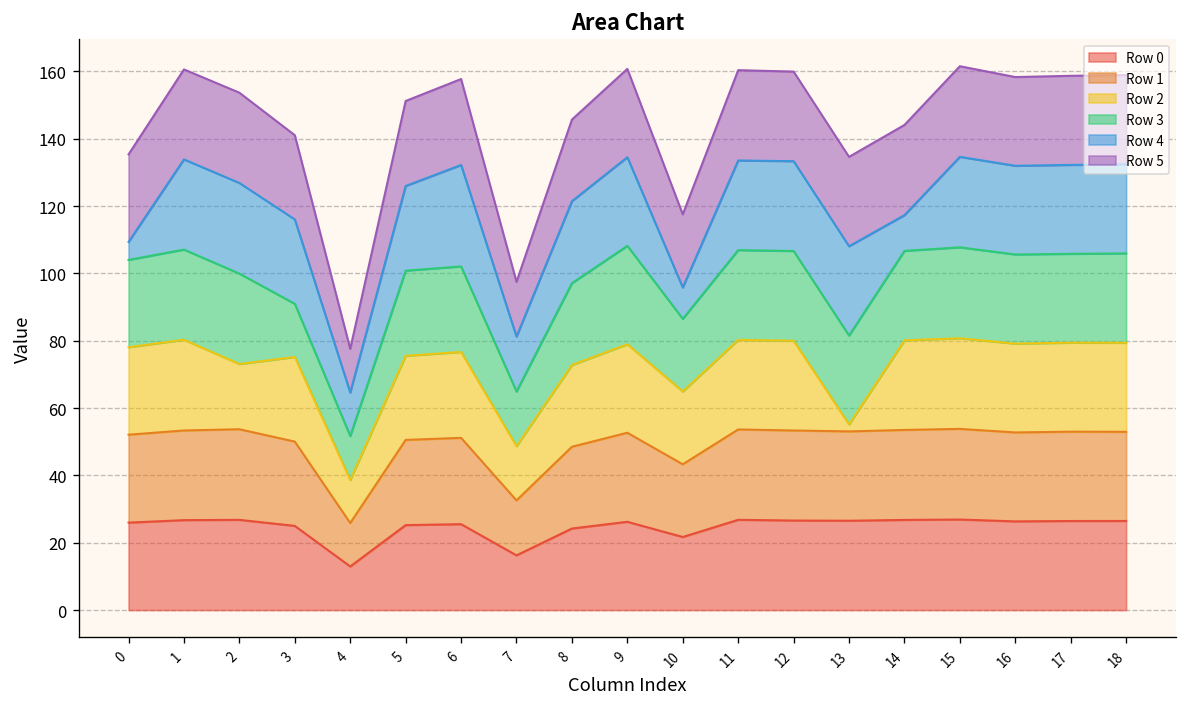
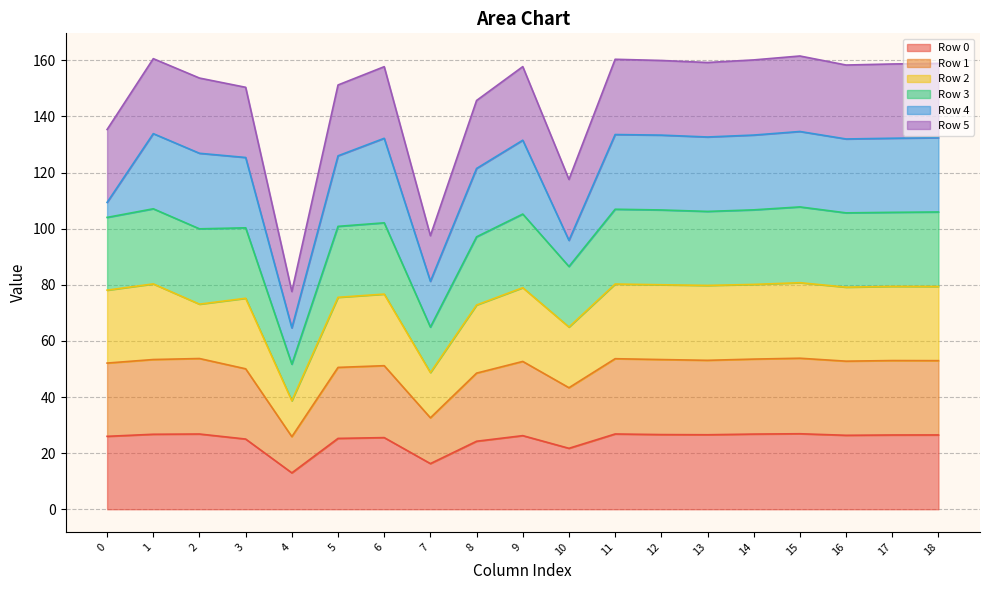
  {
    "Row 2": {
      "0": 26,
      "1": 27,
      "2": 19,
      "3": 25,
      "4": 13,
      "5": 25,
      "6": 26,
      "7": 16,
      "8": 24,
      "9": 26,
      "10": 22,
      "11": 27,
      "12": 27,
-     "13": 2,
+     "13": 27,
      "14": 27,
      "15": 27,
      "16": 26,
      "17": 26,
      "18": 26
    },
    "Row 3": {
      "0": 26,
      "1": 27,
      "2": 27,
-     "3": 16,
+     "3": 25,
      "4": 13,
      "5": 25,
      "6": 25,
      "7": 16,
      "8": 24,
-     "9": 29,
+     "9": 26,
      "10": 22,
      "11": 27,
      "12": 27,
      "13": 26,
      "14": 27,
      "15": 27,
      "16": 26,
      "17": 26,
      "18": 27
    },
    "Row 4": {
      "0": 5,
      "1": 27,
      "2": 27,
      "3": 25,
      "4": 13,
      "5": 25,
      "6": 30,
      "7": 16,
      "8": 24,
      "9": 26,
      "10": 9,
      "11": 27,
      "12": 27,
      "13": 27,
-     "14": 11,
+     "14": 27,
      "15": 27,
      "16": 26,
      "17": 26,
      "18": 26
    },
    "Row 5": {
      "0": 26,
      "1": 27,
      "2": 27,
      "3": 25,
      "4": 13,
      "5": 25,
      "6": 26,
      "7": 16,
      "8": 24,
      "9": 26,
      "10": 22,
      "11": 27,
      "12": 27,
      "13": 27,
      "14": 27,
      "15": 27,
      "16": 26,
      "17": 26
    }
  }
